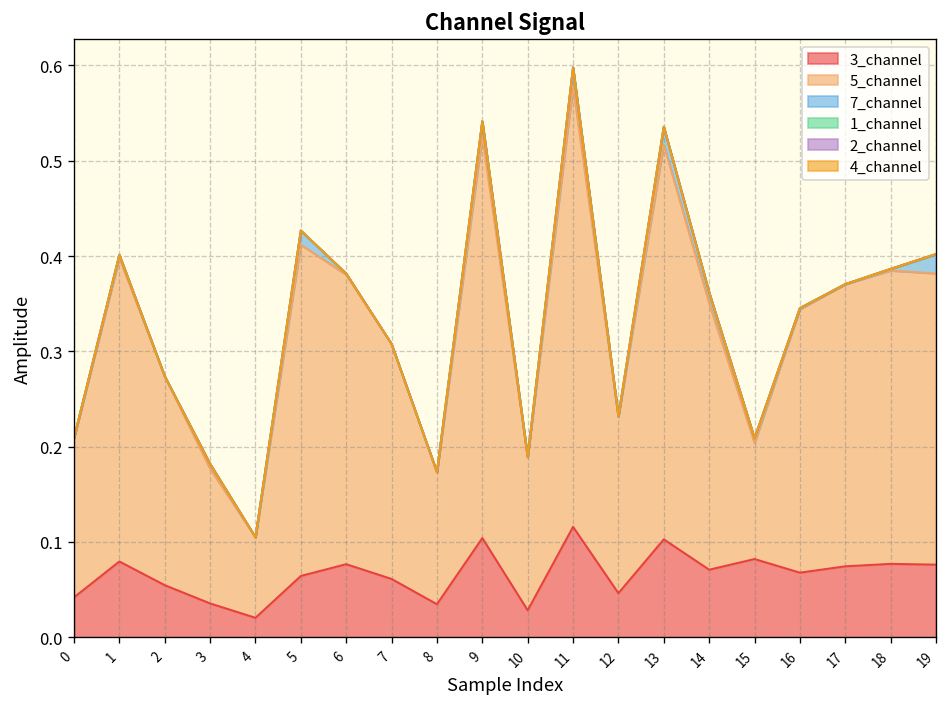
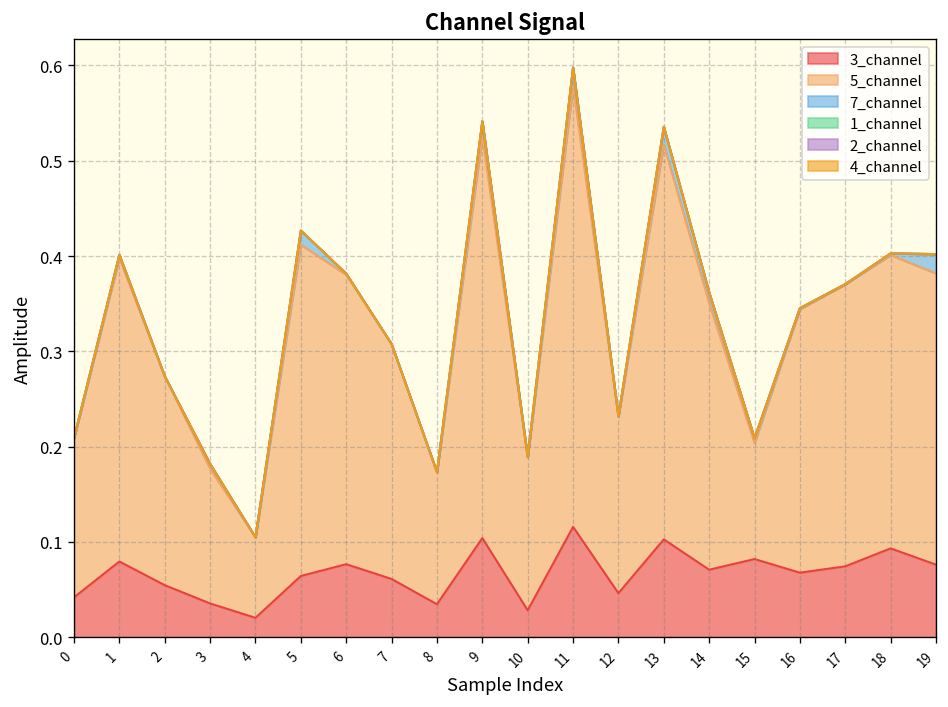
  {
    "3_channel": {
      "0": 0.04,
      "1": 0.08,
      "2": 0.05,
      "3": 0.04,
      "4": 0.02,
      "5": 0.06,
      "6": 0.08,
      "7": 0.06,
      "8": 0.03,
      "9": 0.10,
      "10": 0.03,
      "11": 0.12,
      "12": 0.05,
      "13": 0.10,
      "14": 0.07,
      "15": 0.08,
      "16": 0.07,
      "17": 0.07,
-     "18": 0.08,
+     "18": 0.09,
      "19": 0.08
    },
    "5_channel": {
      "1": 0.32,
      "3": 0.14,
      "5": 0.35,
      "9": 0.42,
      "11": 0.46,
      "13": 0.41,
      "14": 0.28,
      "15": 0.12,
      "19": 0.31
    },
    "4_channel": {
      "1": 0.00,
      "15": 0.00
    }
  }
